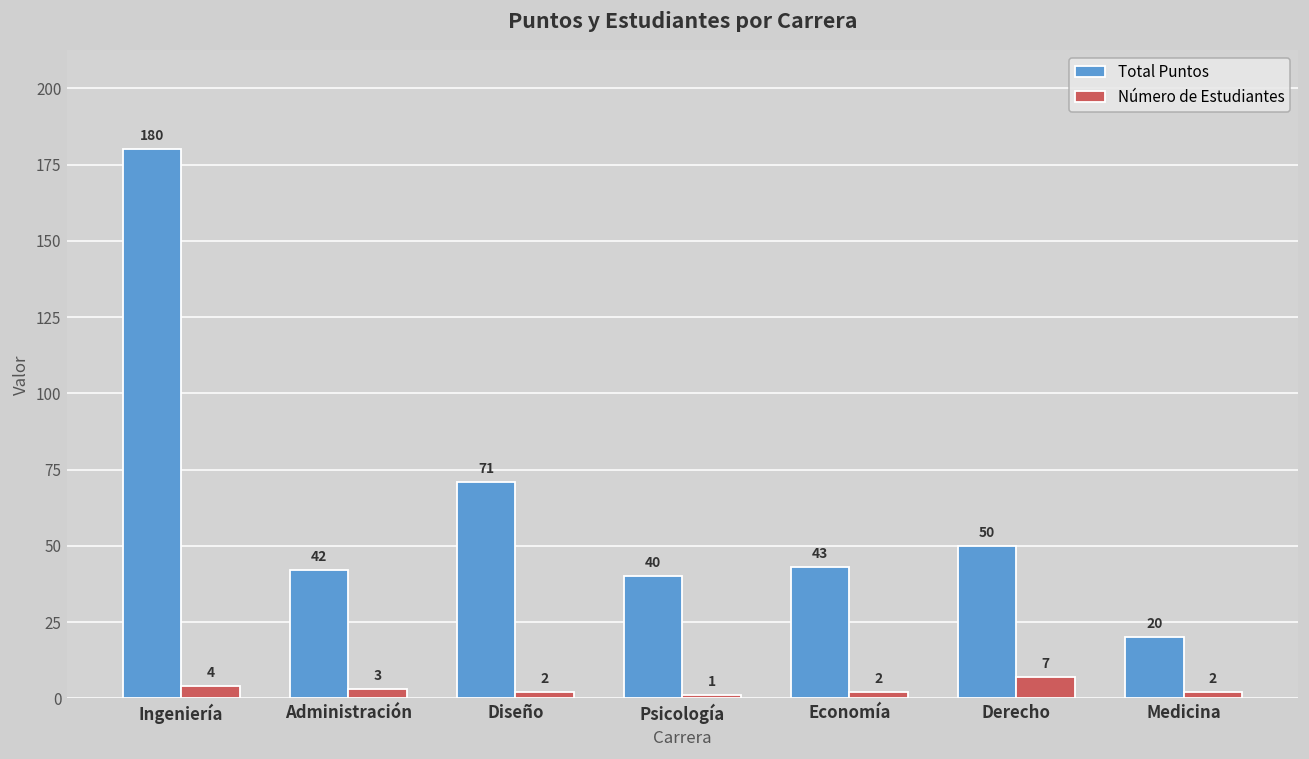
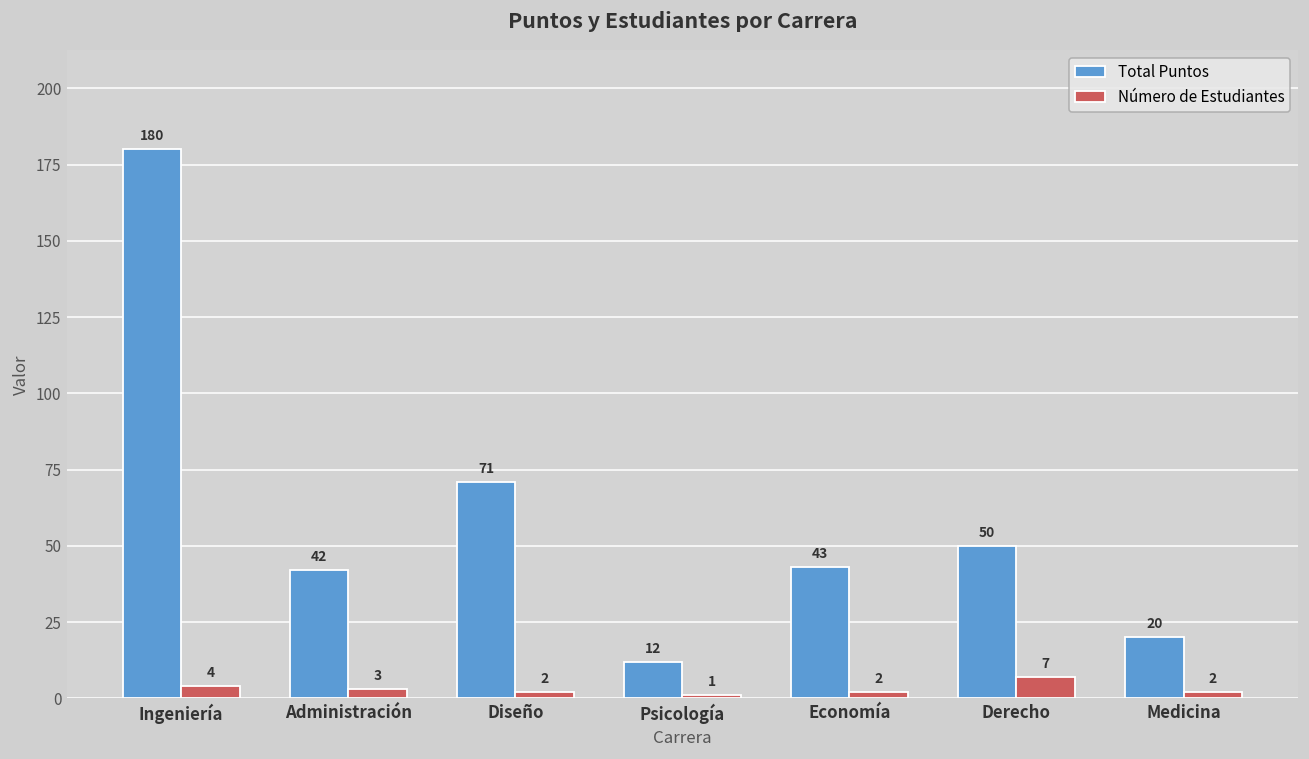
  {
    "Total Puntos": {
      "Ingeniería": 180,
      "Administración": 42,
      "Diseño": 71,
-     "Psicología": 40,
+     "Psicología": 12,
      "Economía": 43,
      "Derecho": 50,
      "Medicina": 20
    },
    "Número de Estudiantes": {
      "Ingeniería": 4,
      "Administración": 3,
      "Diseño": 2,
      "Psicología": 1,
      "Economía": 2,
      "Derecho": 7,
      "Medicina": 2
    }
  }
